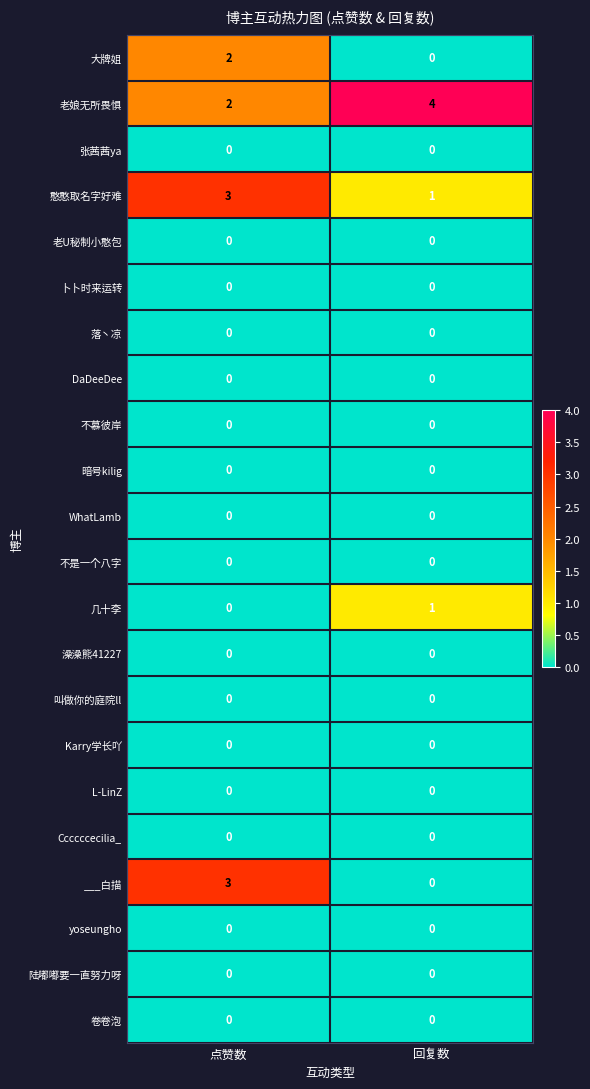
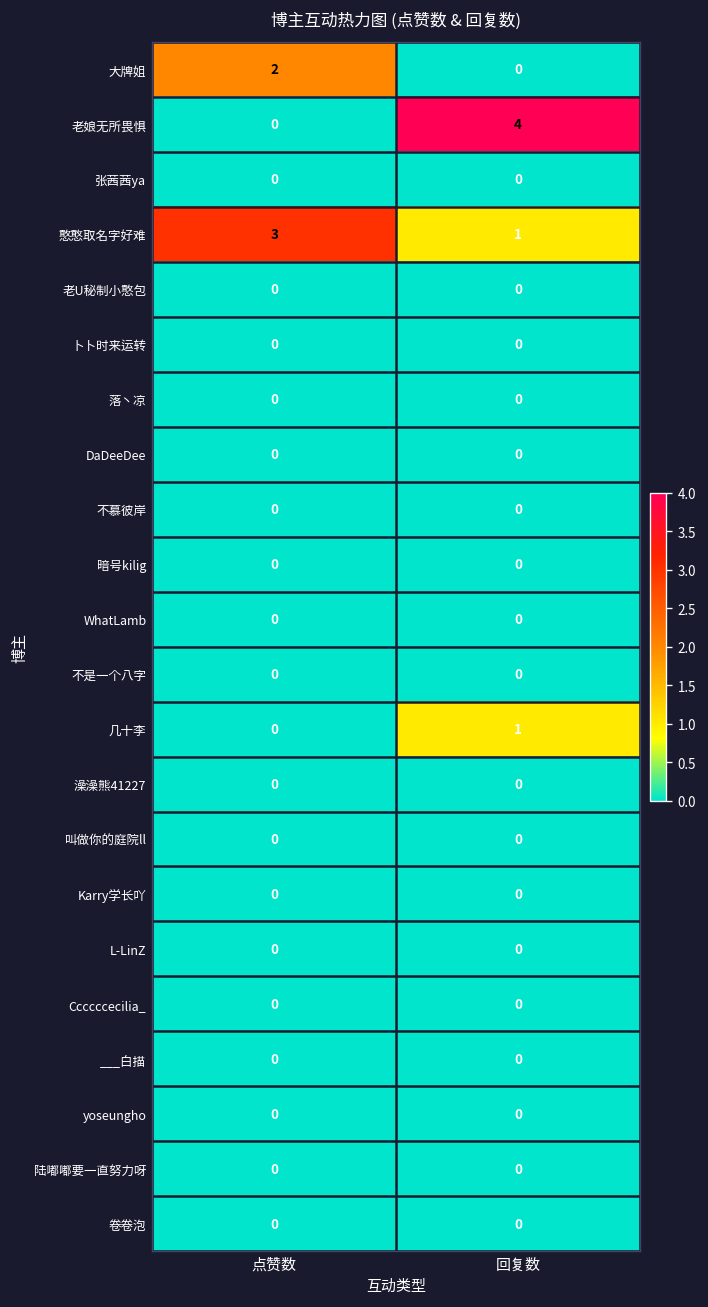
  {
    "大牌姐": {
      "点赞数": 2,
      "回复数": 0
    },
    "老娘无所畏惧": {
-     "点赞数": 2,
+     "点赞数": 0,
      "回复数": 4
    },
    "张茜茜ya": {
      "点赞数": 0,
      "回复数": 0
    },
    "憨憨取名字好难": {
      "点赞数": 3,
      "回复数": 1
    },
    "老U秘制小憨包": {
      "点赞数": 0,
      "回复数": 0
    },
    "卜卜时来运转": {
      "点赞数": 0,
      "回复数": 0
    },
    "落丶凉": {
      "点赞数": 0,
      "回复数": 0
    },
    "DaDeeDee": {
      "点赞数": 0,
      "回复数": 0
    },
    "不慕彼岸": {
      "点赞数": 0,
      "回复数": 0
    },
    "暗号kilig": {
      "点赞数": 0,
      "回复数": 0
    },
    "WhatLamb": {
      "点赞数": 0,
      "回复数": 0
    },
    "不是一个八字": {
      "点赞数": 0,
      "回复数": 0
    },
    "几十李": {
      "点赞数": 0,
      "回复数": 1
    },
    "澡澡熊41227": {
      "点赞数": 0,
      "回复数": 0
    },
    "叫做你的庭院ll": {
      "点赞数": 0,
      "回复数": 0
    },
    "Karry学长吖": {
      "点赞数": 0,
      "回复数": 0
    },
    "L-LinZ": {
      "点赞数": 0,
      "回复数": 0
    },
    "Ccccccecilia_": {
      "点赞数": 0,
      "回复数": 0
    },
    "___白描": {
-     "点赞数": 3,
+     "点赞数": 0,
      "回复数": 0
    },
    "yoseungho": {
      "点赞数": 0,
      "回复数": 0
    },
    "陆嘟嘟要一直努力呀": {
      "点赞数": 0,
      "回复数": 0
    },
    "卷卷泡": {
      "点赞数": 0,
      "回复数": 0
    }
  }
